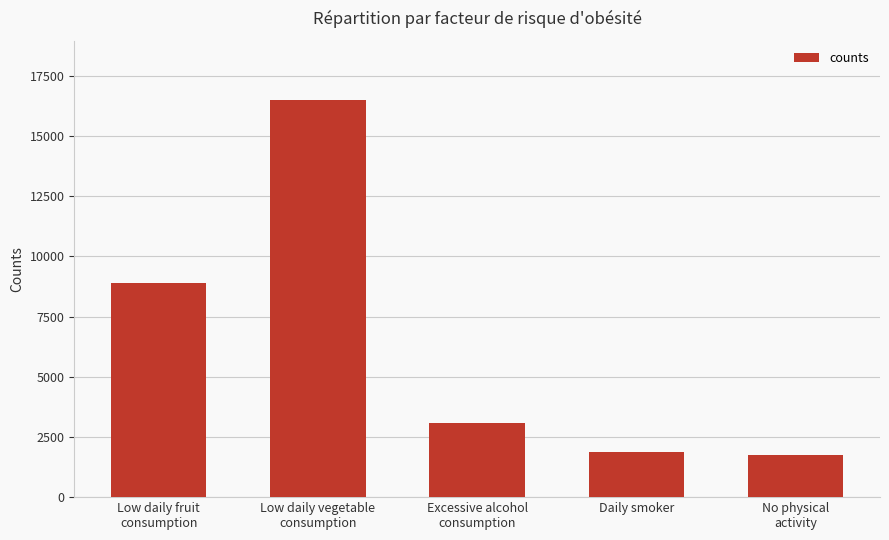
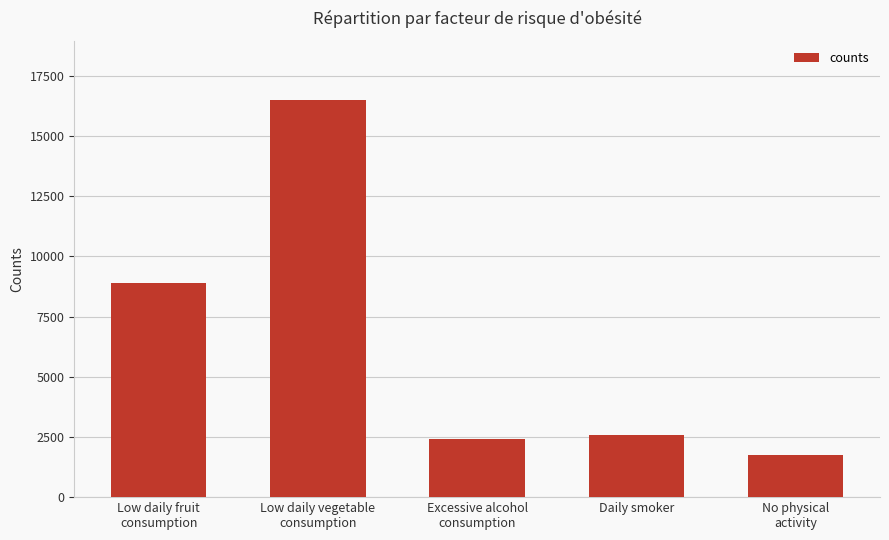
  {
    "Low daily fruit consumption": 8900,
    "Low daily vegetable consumption": 16500,
-   "Excessive alcohol consumption": 3100,
-   "Daily smoker": 1900,
+   "Excessive alcohol consumption": 2400,
+   "Daily smoker": 2600,
    "No physical activity": 1700
  }
